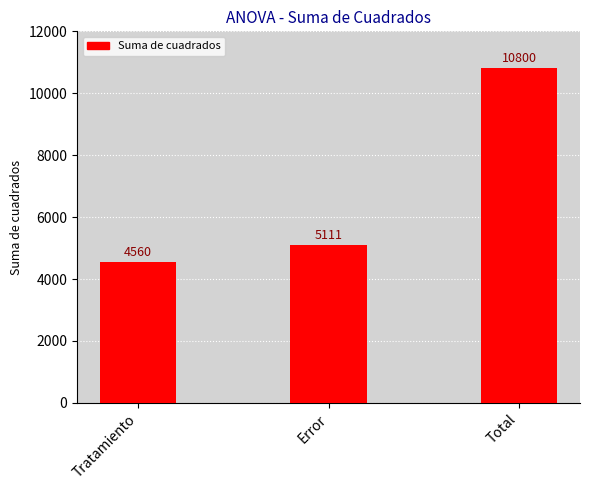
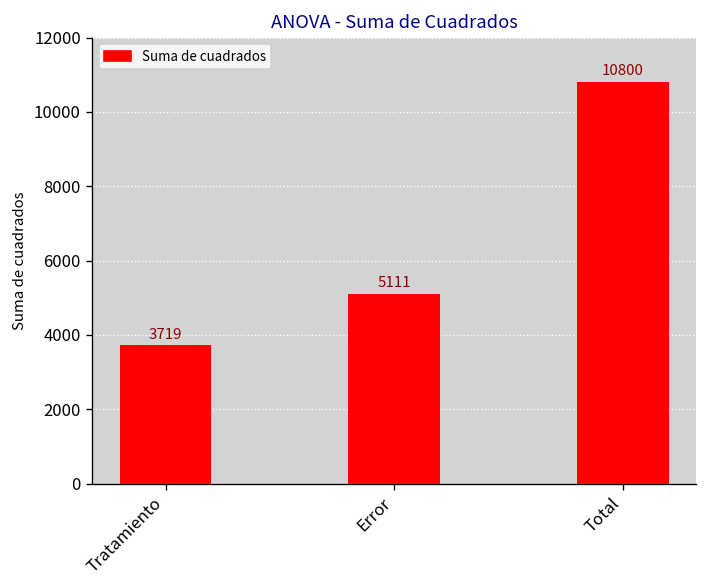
  {
-   "Tratamiento": 4560,
+   "Tratamiento": 3719,
    "Error": 5111,
    "Total": 10800
  }
